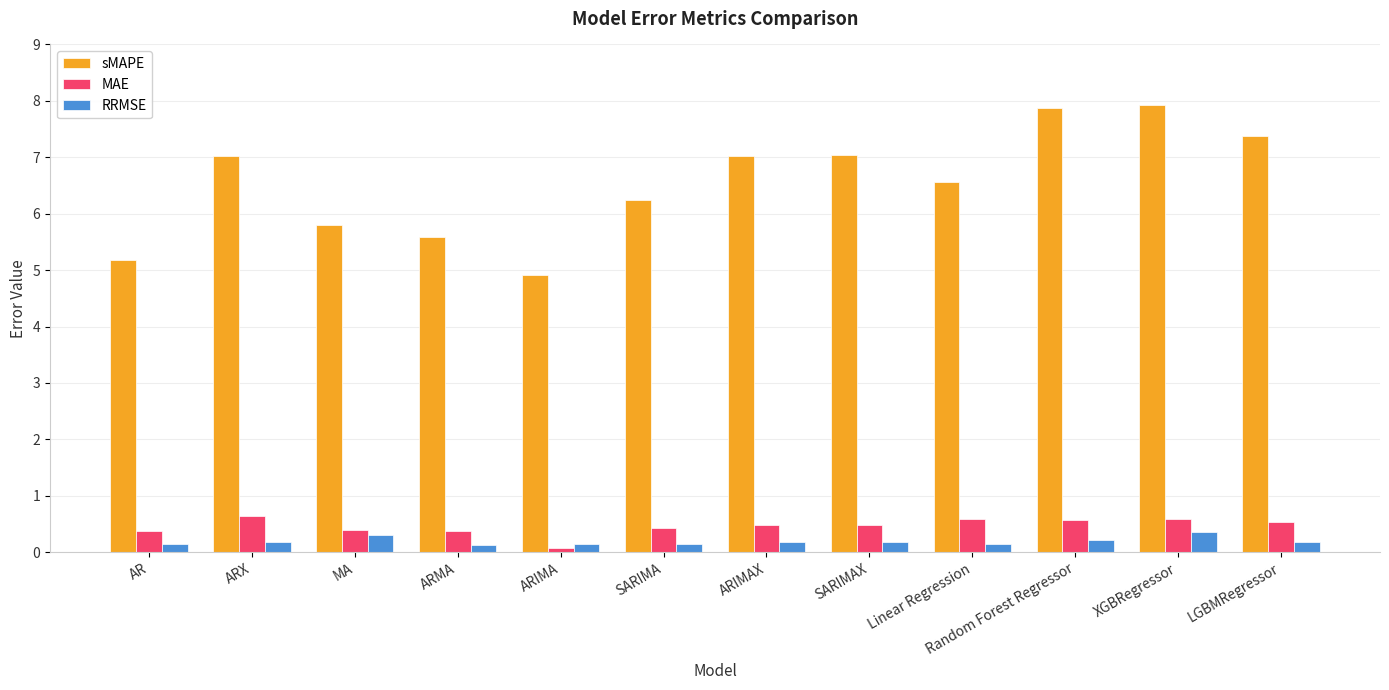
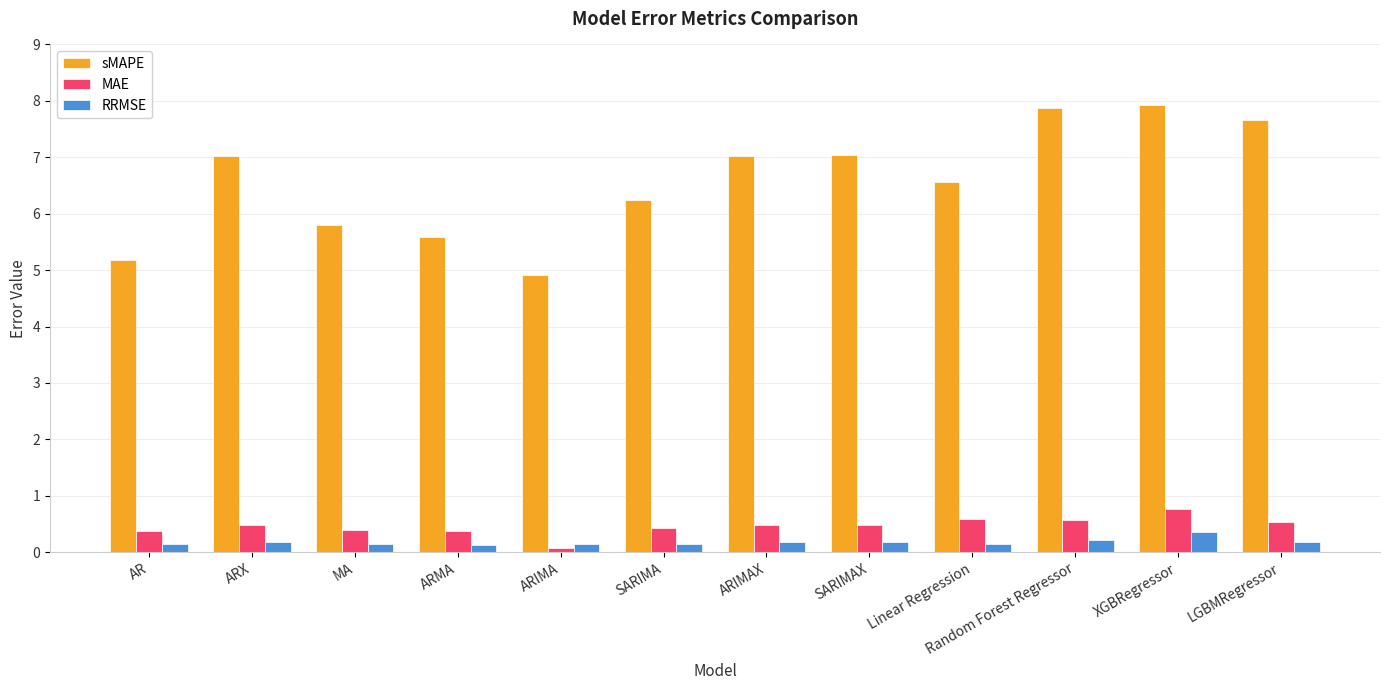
  {
    "sMAPE": {
      "AR": 5.2,
      "ARX": 7.0,
      "MA": 5.8,
      "ARMA": 5.6,
      "ARIMA": 4.9,
      "SARIMA": 6.2,
      "ARIMAX": 7.0,
      "SARIMAX": 7.0,
      "Linear Regression": 6.6,
      "Random Forest Regressor": 7.9,
      "XGBRegressor": 7.9,
-     "LGBMRegressor": 7.4
+     "LGBMRegressor": 7.7
    },
    "MAE": {
      "AR": 0.4,
-     "ARX": 0.6,
+     "ARX": 0.5,
      "MA": 0.4,
      "ARMA": 0.4,
      "ARIMA": 0.1,
      "SARIMA": 0.4,
      "ARIMAX": 0.5,
      "SARIMAX": 0.5,
      "Linear Regression": 0.6,
      "Random Forest Regressor": 0.6,
-     "XGBRegressor": 0.6,
+     "XGBRegressor": 0.8,
      "LGBMRegressor": 0.5
    },
    "RRMSE": {
      "AR": 0.1,
      "ARX": 0.2,
-     "MA": 0.3,
+     "MA": 0.1,
      "ARMA": 0.1,
      "ARIMA": 0.1,
      "SARIMA": 0.1,
      "ARIMAX": 0.2,
      "SARIMAX": 0.2,
      "Linear Regression": 0.1,
      "Random Forest Regressor": 0.2,
      "XGBRegressor": 0.4,
      "LGBMRegressor": 0.2
    }
  }
